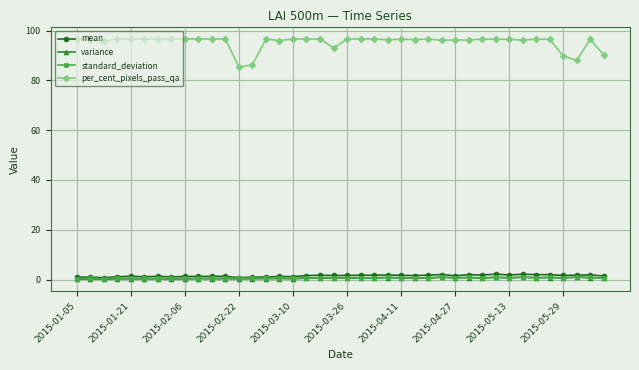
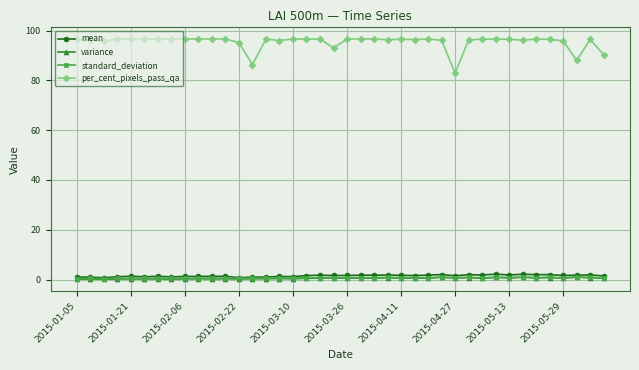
  {
    "per_cent_pixels_pass_qa": {
      "2015-02-06": 97,
-     "2015-02-22": 85,
+     "2015-02-22": 95,
      "2015-03-10": 97,
      "2015-03-26": 97,
      "2015-04-11": 97,
-     "2015-04-27": 96,
+     "2015-04-27": 83,
      "2015-05-13": 96,
-     "2015-05-29": 90
+     "2015-05-29": 96
    }
  }
